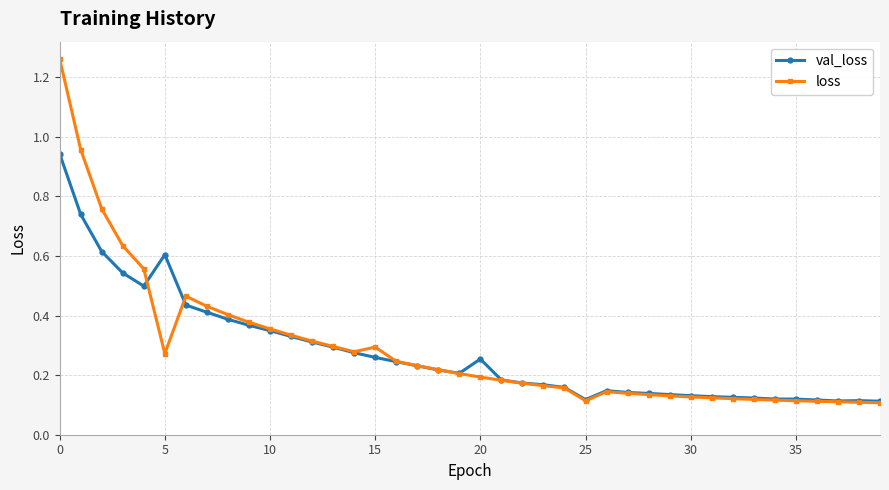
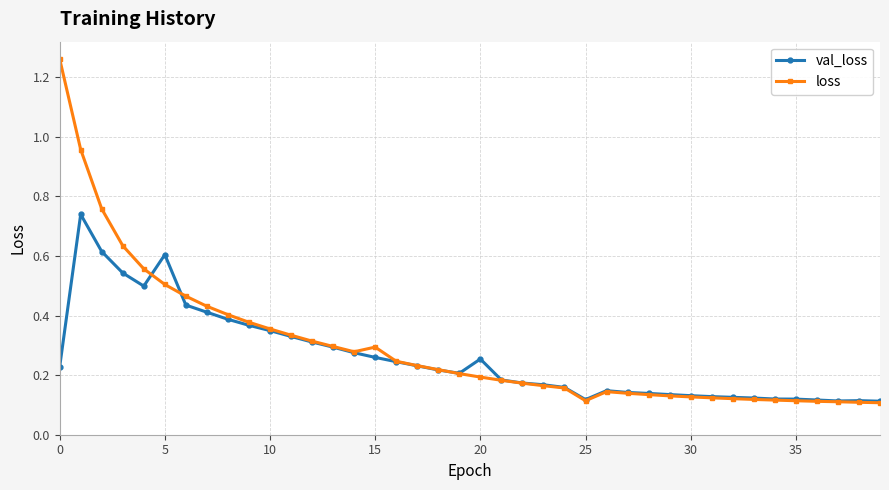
  {
    "val_loss": {
-     "0": 0.94,
+     "0": 0.23,
      "5": 0.60,
      "15": 0.26,
      "20": 0.25
    },
    "loss": {
      "0": 1.26,
-     "5": 0.27,
+     "5": 0.50,
      "15": 0.29,
      "20": 0.19
    }
  }
